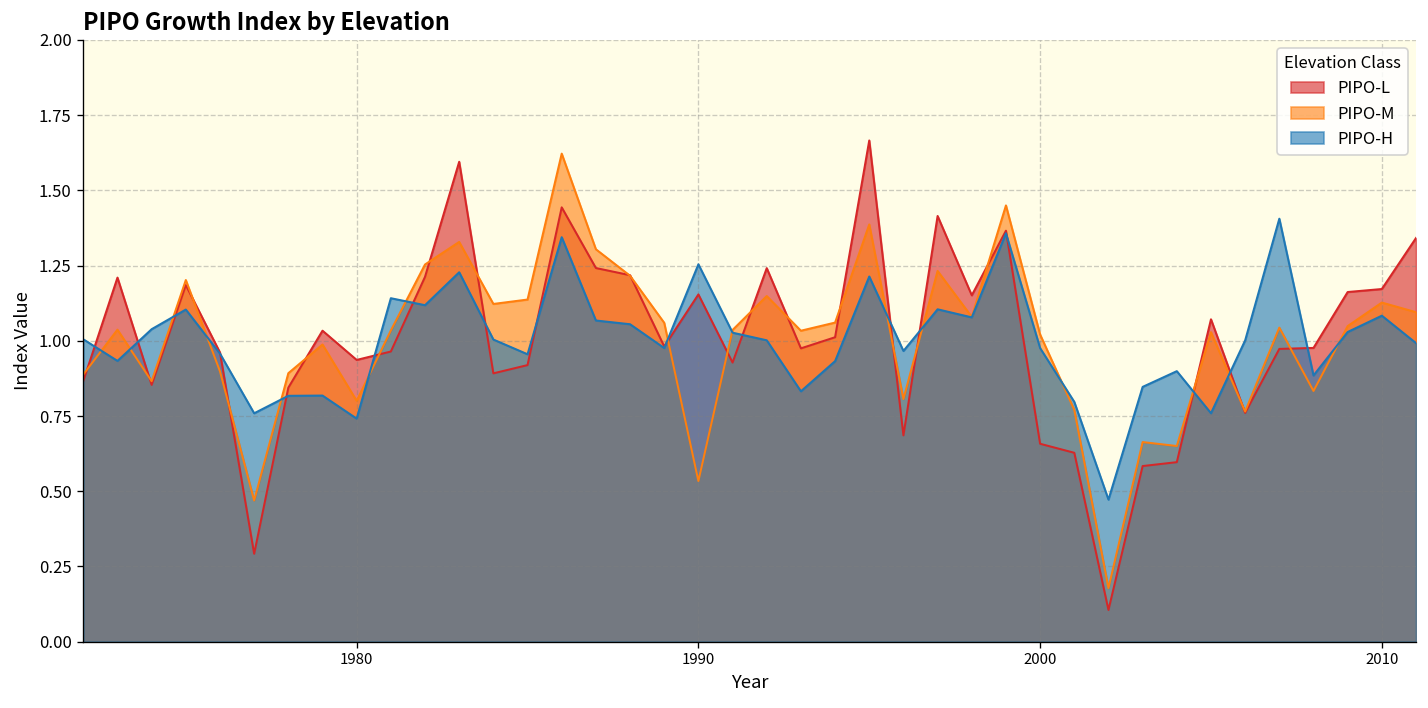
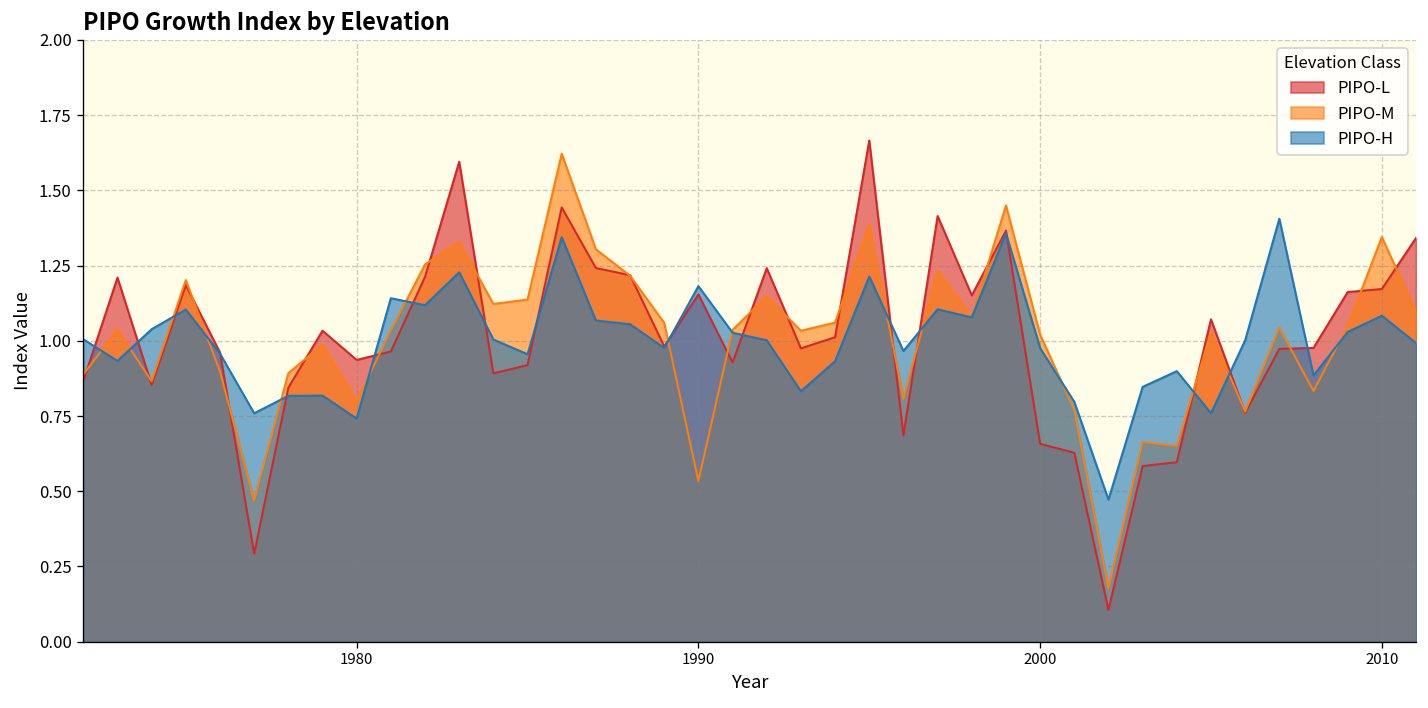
  {
    "PIPO-L": {
      "1980": 0.94,
      "1990": 1.15,
      "2000": 0.66,
      "2010": 1.17
    },
    "PIPO-M": {
      "1980": 0.80,
      "1990": 0.53,
      "2000": 1.02,
-     "2010": 1.13
+     "2010": 1.35
    },
    "PIPO-H": {
      "1980": 0.74,
-     "1990": 1.25,
+     "1990": 1.18,
      "2000": 0.98,
      "2010": 1.08
    }
  }
